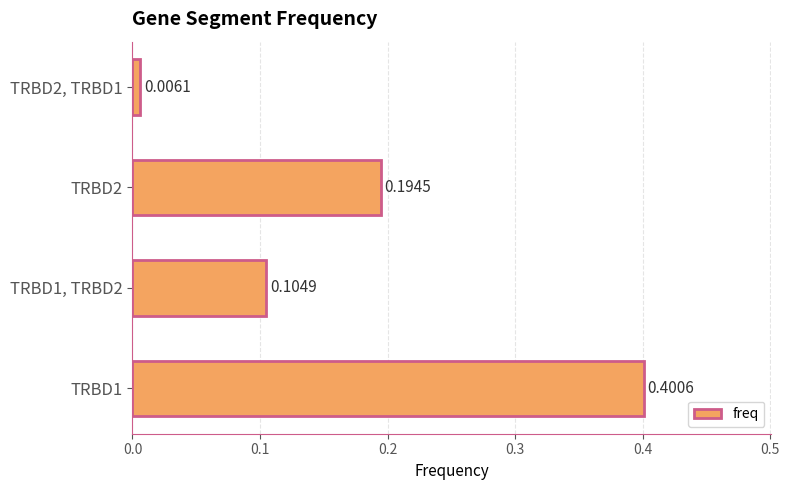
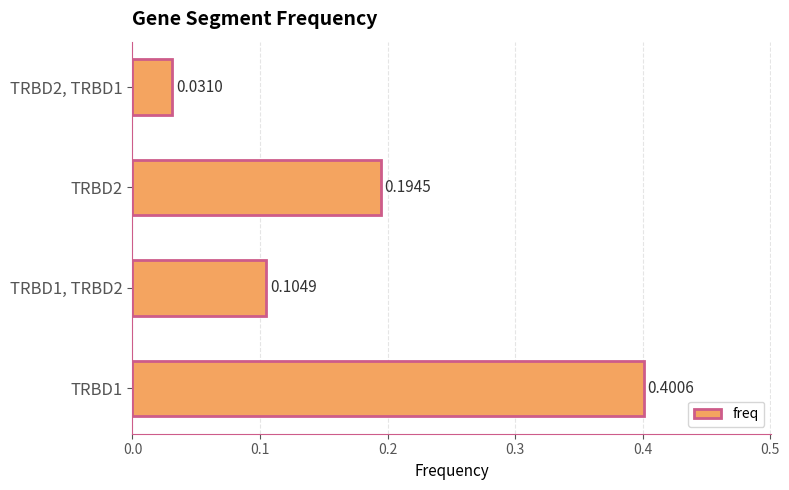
  {
-   "TRBD2, TRBD1": 0.0061,
+   "TRBD2, TRBD1": 0.0310,
    "TRBD2": 0.1945,
    "TRBD1, TRBD2": 0.1049,
    "TRBD1": 0.4006
  }
